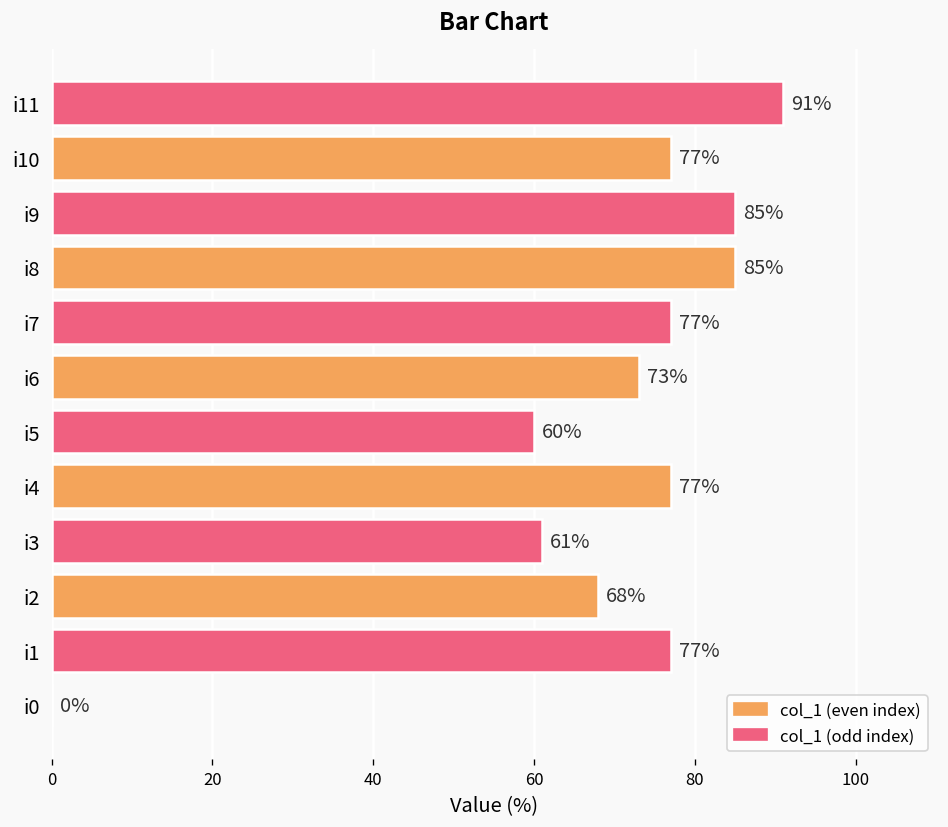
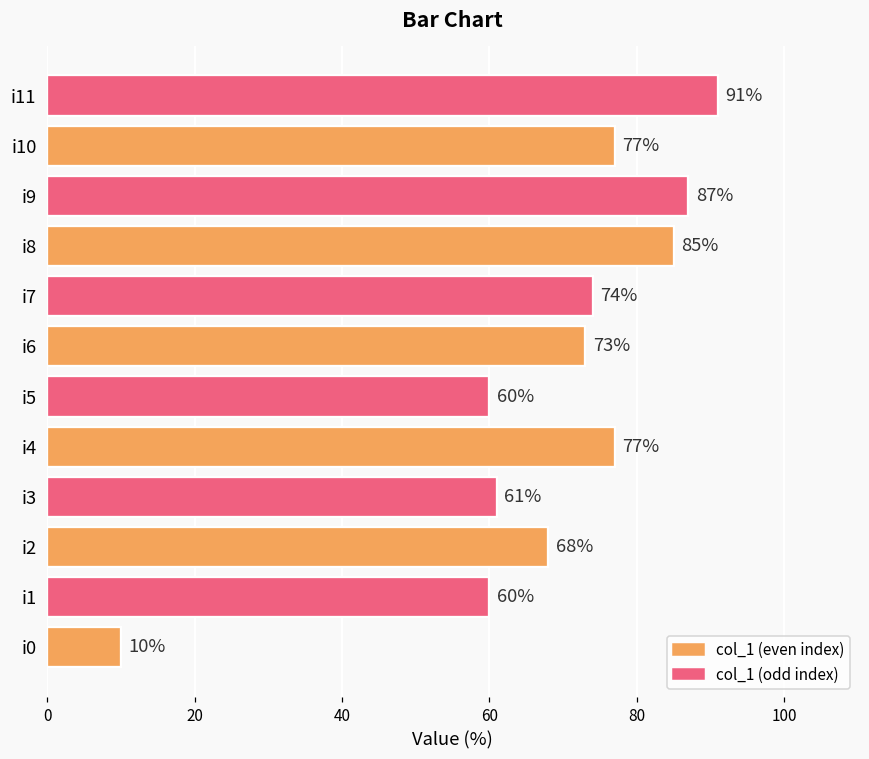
  {
    "i11": "91%",
    "i10": "77%",
-   "i9": "85%",
+   "i9": "87%",
    "i8": "85%",
-   "i7": "77%",
+   "i7": "74%",
    "i6": "73%",
    "i5": "60%",
    "i4": "77%",
    "i3": "61%",
    "i2": "68%",
-   "i1": "77%",
-   "i0": "0%"
+   "i1": "60%",
+   "i0": "10%"
  }
